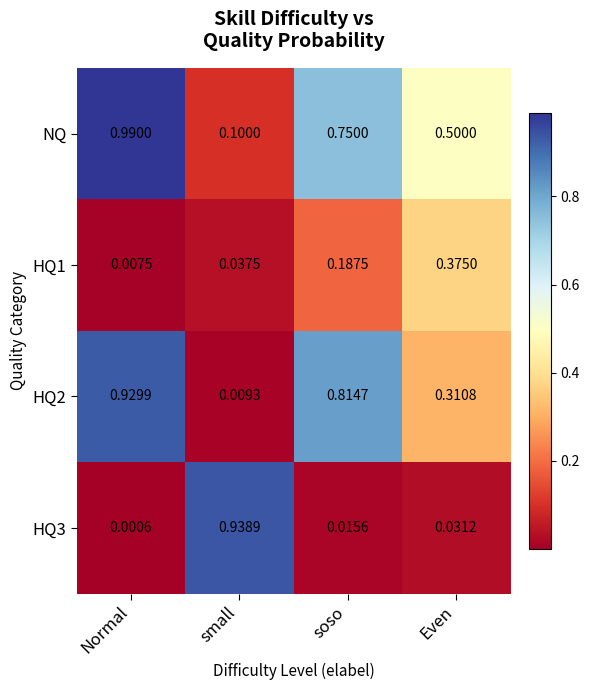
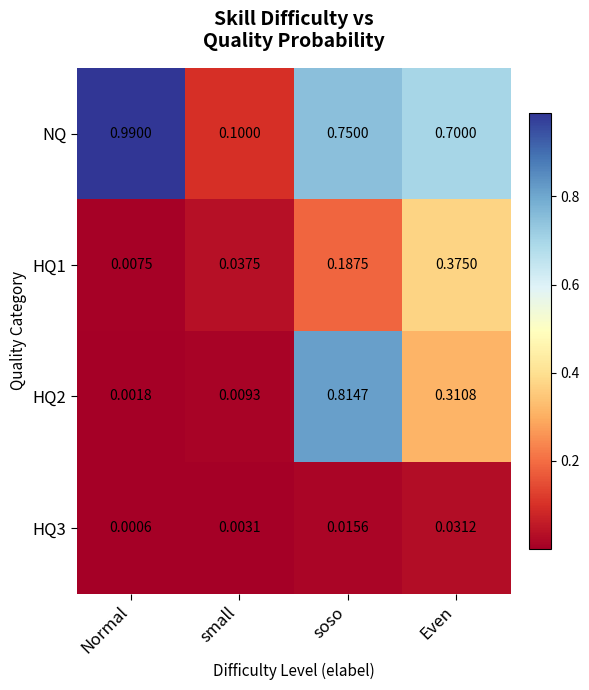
  {
    "NQ": {
      "Normal": 0.9900,
      "small": 0.1000,
      "soso": 0.7500,
-     "Even": 0.5000
+     "Even": 0.7000
    },
    "HQ1": {
      "Normal": 0.0075,
      "small": 0.0375,
      "soso": 0.1875,
      "Even": 0.3750
    },
    "HQ2": {
-     "Normal": 0.9299,
+     "Normal": 0.0018,
      "small": 0.0093,
      "soso": 0.8147,
      "Even": 0.3108
    },
    "HQ3": {
      "Normal": 0.0006,
-     "small": 0.9389,
+     "small": 0.0031,
      "soso": 0.0156,
      "Even": 0.0312
    }
  }
